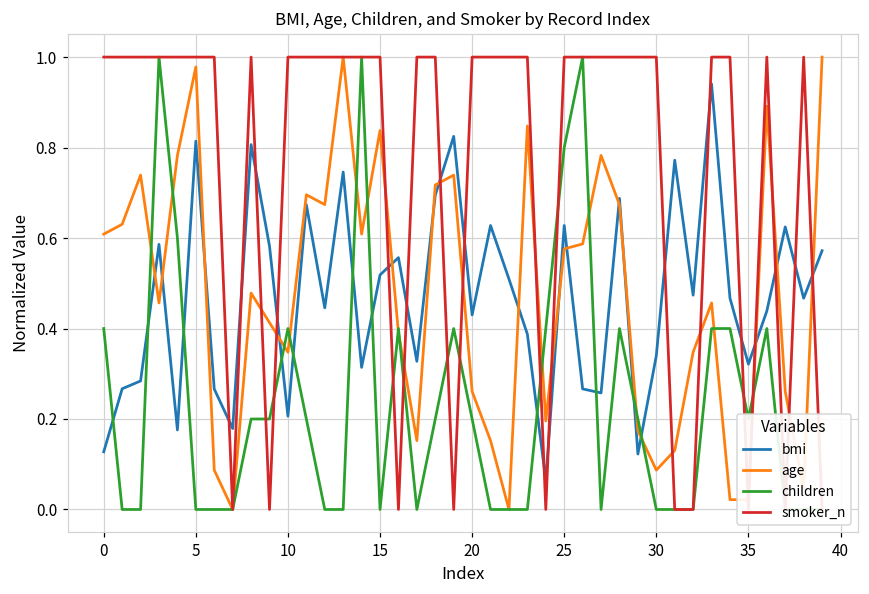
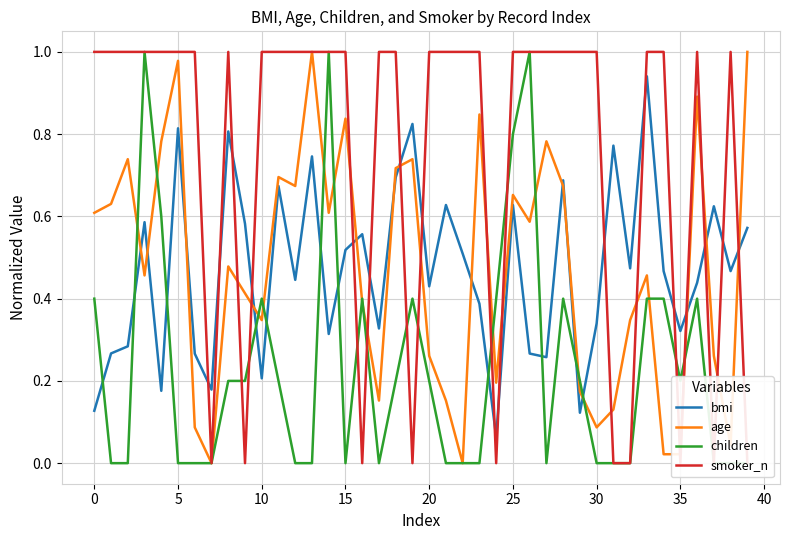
  {
    "bmi": {
      "0": 0.13,
      "5": 0.81,
      "10": 0.21,
      "15": 0.52,
      "20": 0.43,
      "25": 0.63,
      "30": 0.34,
      "35": 0.32
    },
    "age": {
      "0": 0.61,
      "5": 0.98,
      "10": 0.35,
      "15": 0.84,
      "20": 0.26,
-     "25": 0.58,
+     "25": 0.65,
      "30": 0.09
    },
    "children": {
      "0": 0.40,
      "5": 0.00,
      "10": 0.40,
      "15": 0.00,
      "20": 0.20,
      "25": 0.80,
      "30": 0.00
    },
    "smoker_n": {
      "0": 1.00,
      "5": 1.00,
      "10": 1.00,
      "15": 1.00,
      "20": 1.00,
      "25": 1.00,
      "30": 1.00
    }
  }
